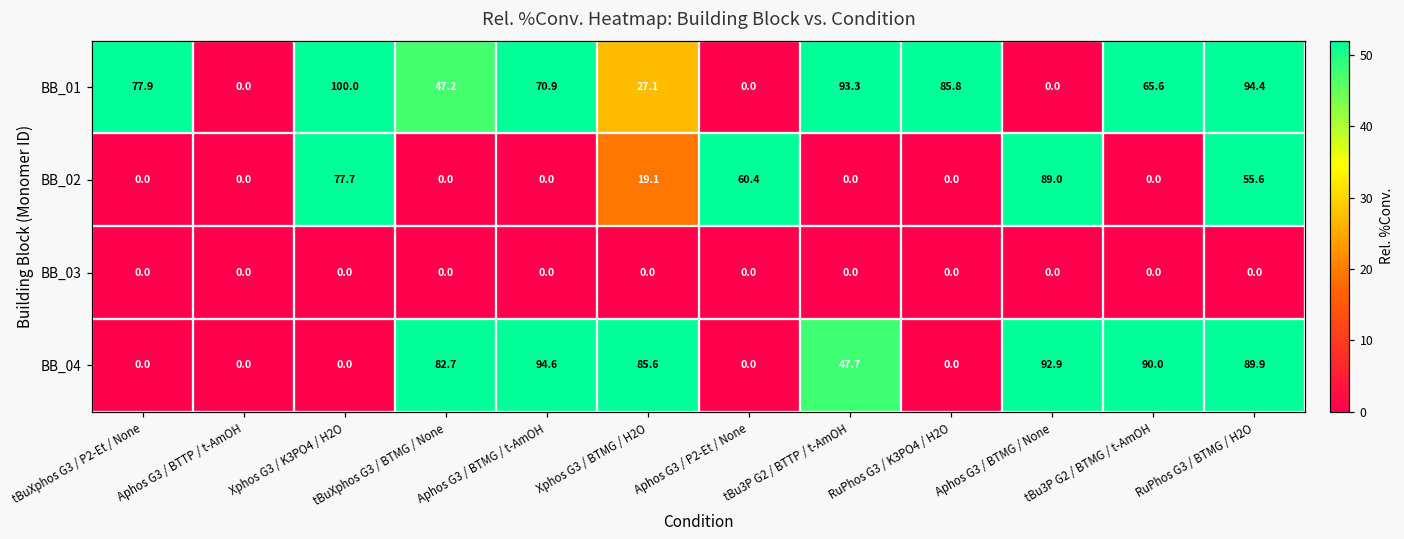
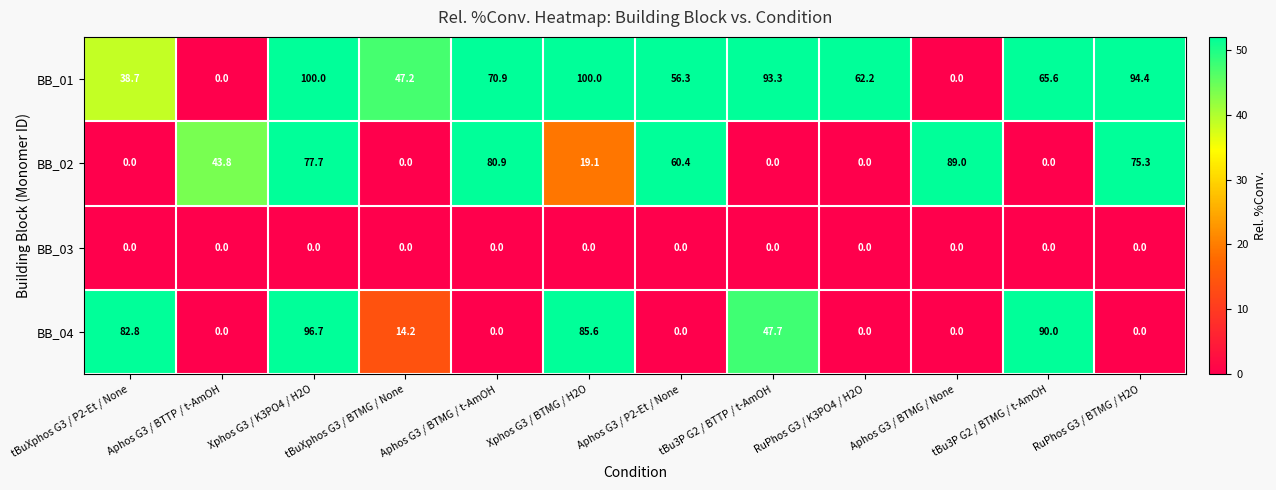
  {
    "BB_01": {
-     "tBuXphos G3 / P2-Et / None": 77.9,
+     "tBuXphos G3 / P2-Et / None": 38.7,
      "Aphos G3 / BTTP / t-AmOH": 0.0,
      "Xphos G3 / K3PO4 / H2O": 100.0,
      "tBuXphos G3 / BTMG / None": 47.2,
      "Aphos G3 / BTMG / t-AmOH": 70.9,
-     "Xphos G3 / BTMG / H2O": 27.1,
-     "Aphos G3 / P2-Et / None": 0.0,
+     "Xphos G3 / BTMG / H2O": 100.0,
+     "Aphos G3 / P2-Et / None": 56.3,
      "tBu3P G2 / BTTP / t-AmOH": 93.3,
-     "RuPhos G3 / K3PO4 / H2O": 85.8,
+     "RuPhos G3 / K3PO4 / H2O": 62.2,
      "Aphos G3 / BTMG / None": 0.0,
      "tBu3P G2 / BTMG / t-AmOH": 65.6,
      "RuPhos G3 / BTMG / H2O": 94.4
    },
    "BB_02": {
      "tBuXphos G3 / P2-Et / None": 0.0,
-     "Aphos G3 / BTTP / t-AmOH": 0.0,
+     "Aphos G3 / BTTP / t-AmOH": 43.8,
      "Xphos G3 / K3PO4 / H2O": 77.7,
      "tBuXphos G3 / BTMG / None": 0.0,
-     "Aphos G3 / BTMG / t-AmOH": 0.0,
+     "Aphos G3 / BTMG / t-AmOH": 80.9,
      "Xphos G3 / BTMG / H2O": 19.1,
      "Aphos G3 / P2-Et / None": 60.4,
      "tBu3P G2 / BTTP / t-AmOH": 0.0,
      "RuPhos G3 / K3PO4 / H2O": 0.0,
      "Aphos G3 / BTMG / None": 89.0,
      "tBu3P G2 / BTMG / t-AmOH": 0.0,
-     "RuPhos G3 / BTMG / H2O": 55.6
+     "RuPhos G3 / BTMG / H2O": 75.3
    },
    "BB_03": {
      "tBuXphos G3 / P2-Et / None": 0.0,
      "Aphos G3 / BTTP / t-AmOH": 0.0,
      "Xphos G3 / K3PO4 / H2O": 0.0,
      "tBuXphos G3 / BTMG / None": 0.0,
      "Aphos G3 / BTMG / t-AmOH": 0.0,
      "Xphos G3 / BTMG / H2O": 0.0,
      "Aphos G3 / P2-Et / None": 0.0,
      "tBu3P G2 / BTTP / t-AmOH": 0.0,
      "RuPhos G3 / K3PO4 / H2O": 0.0,
      "Aphos G3 / BTMG / None": 0.0,
      "tBu3P G2 / BTMG / t-AmOH": 0.0,
      "RuPhos G3 / BTMG / H2O": 0.0
    },
    "BB_04": {
-     "tBuXphos G3 / P2-Et / None": 0.0,
+     "tBuXphos G3 / P2-Et / None": 82.8,
      "Aphos G3 / BTTP / t-AmOH": 0.0,
-     "Xphos G3 / K3PO4 / H2O": 0.0,
-     "tBuXphos G3 / BTMG / None": 82.7,
-     "Aphos G3 / BTMG / t-AmOH": 94.6,
+     "Xphos G3 / K3PO4 / H2O": 96.7,
+     "tBuXphos G3 / BTMG / None": 14.2,
+     "Aphos G3 / BTMG / t-AmOH": 0.0,
      "Xphos G3 / BTMG / H2O": 85.6,
      "Aphos G3 / P2-Et / None": 0.0,
      "tBu3P G2 / BTTP / t-AmOH": 47.7,
      "RuPhos G3 / K3PO4 / H2O": 0.0,
-     "Aphos G3 / BTMG / None": 92.9,
+     "Aphos G3 / BTMG / None": 0.0,
      "tBu3P G2 / BTMG / t-AmOH": 90.0,
-     "RuPhos G3 / BTMG / H2O": 89.9
+     "RuPhos G3 / BTMG / H2O": 0.0
    }
  }
